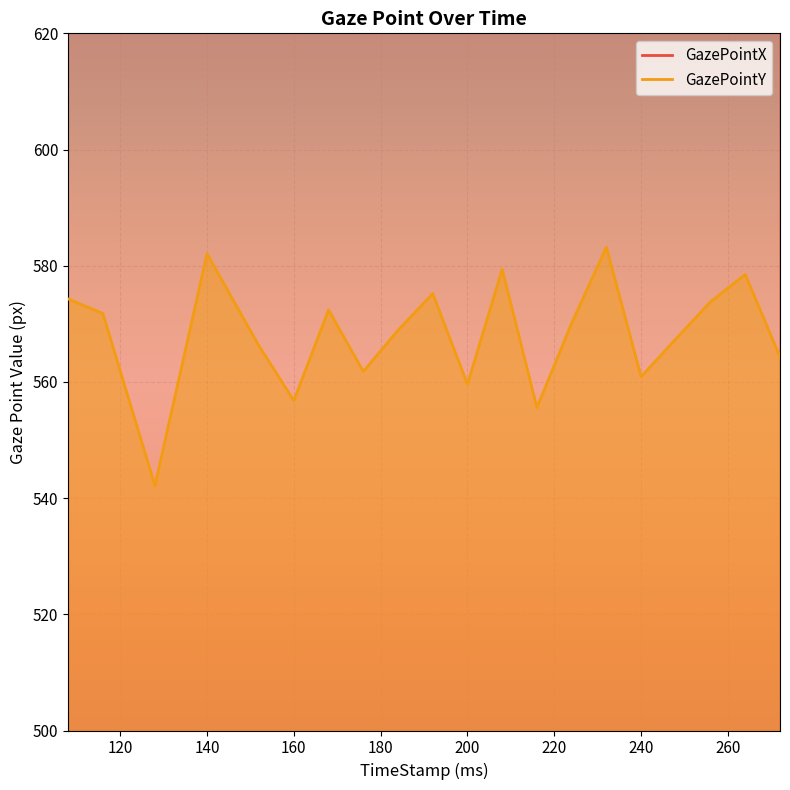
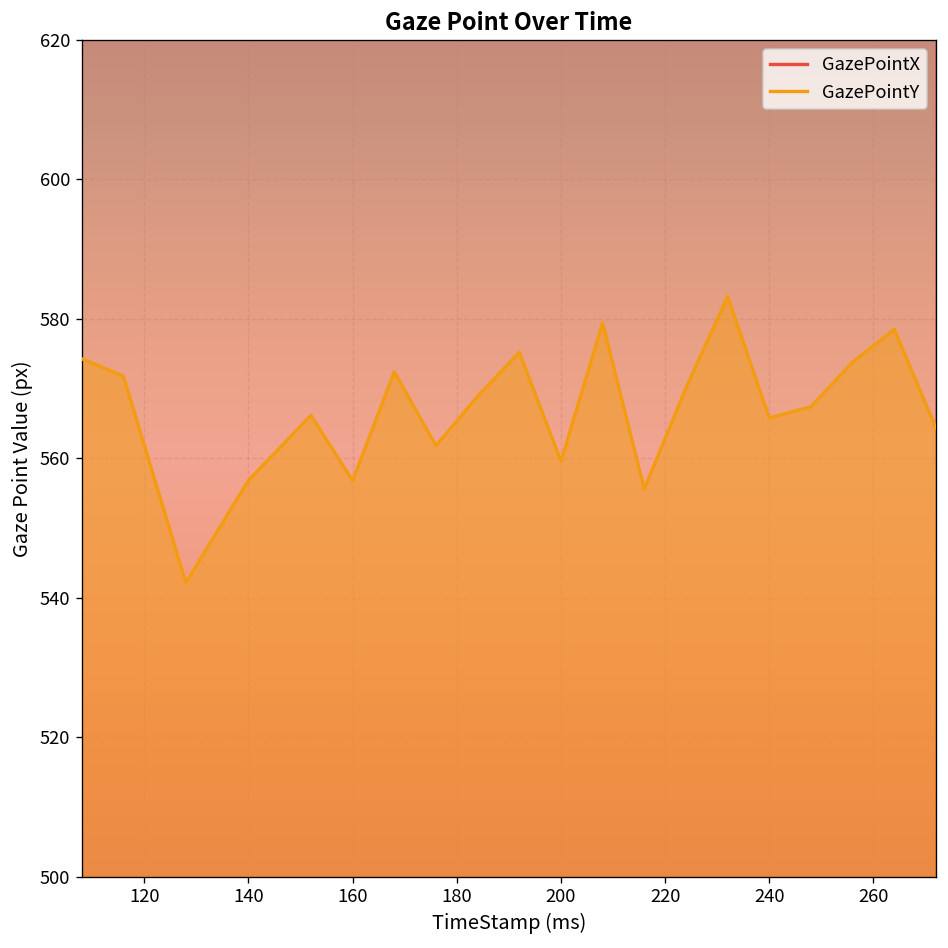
  {
    "GazePointY": {
-     "140": 582,
+     "140": 557,
      "160": 557,
      "200": 560,
-     "240": 561
+     "240": 566
    }
  }
